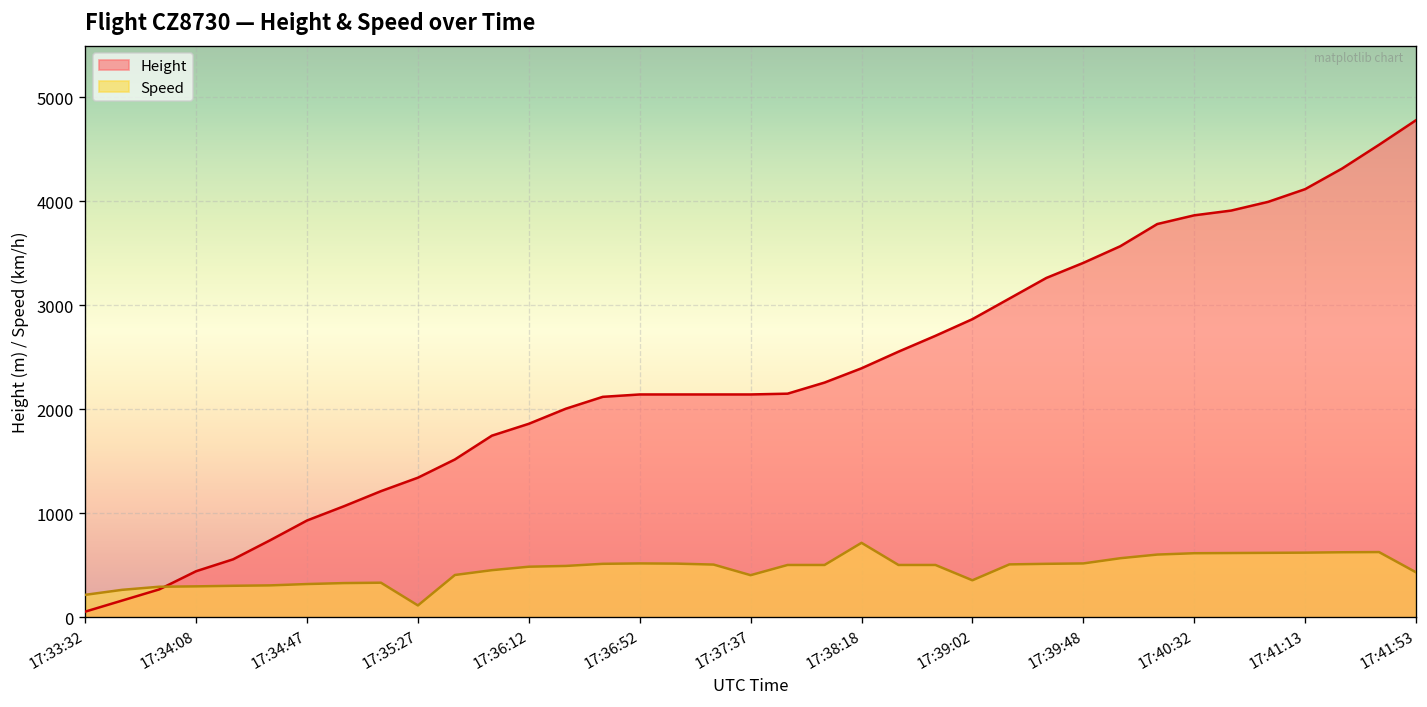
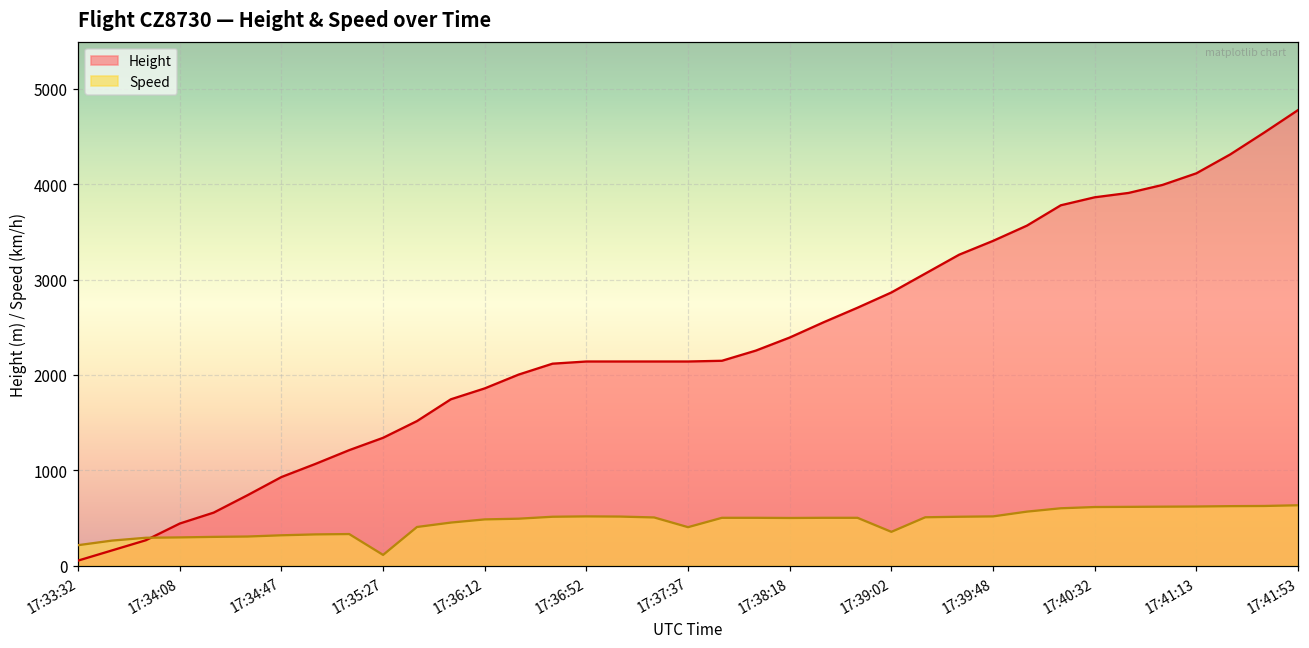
  {
    "Height": {
      "17:33:32": 100,
      "17:34:08": 400,
      "17:34:47": 900,
      "17:35:27": 1300,
      "17:36:12": 1900,
      "17:36:52": 2100,
      "17:37:37": 2100,
      "17:38:18": 2400,
      "17:39:02": 2900,
      "17:39:48": 3400,
      "17:40:32": 3900,
      "17:41:13": 4100,
      "17:41:53": 4800
    },
    "Speed": {
      "17:33:32": 200,
      "17:34:08": 300,
      "17:34:47": 300,
      "17:35:27": 100,
      "17:36:12": 500,
      "17:36:52": 500,
      "17:37:37": 400,
-     "17:38:18": 700,
+     "17:38:18": 500,
      "17:39:02": 400,
      "17:39:48": 500,
      "17:40:32": 600,
      "17:41:13": 600,
-     "17:41:53": 400
+     "17:41:53": 600
    }
  }
